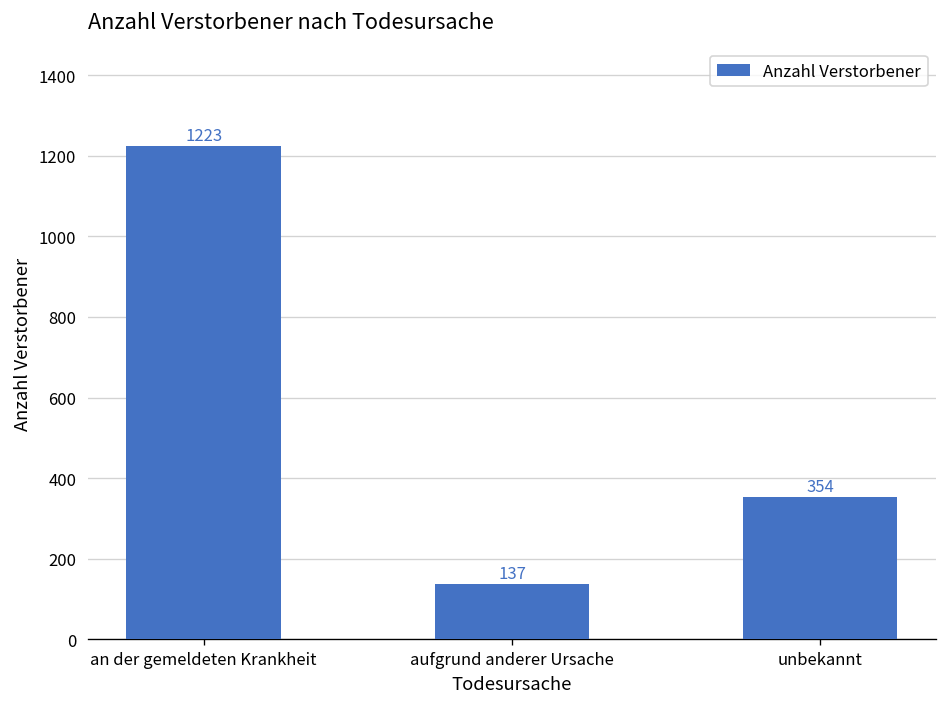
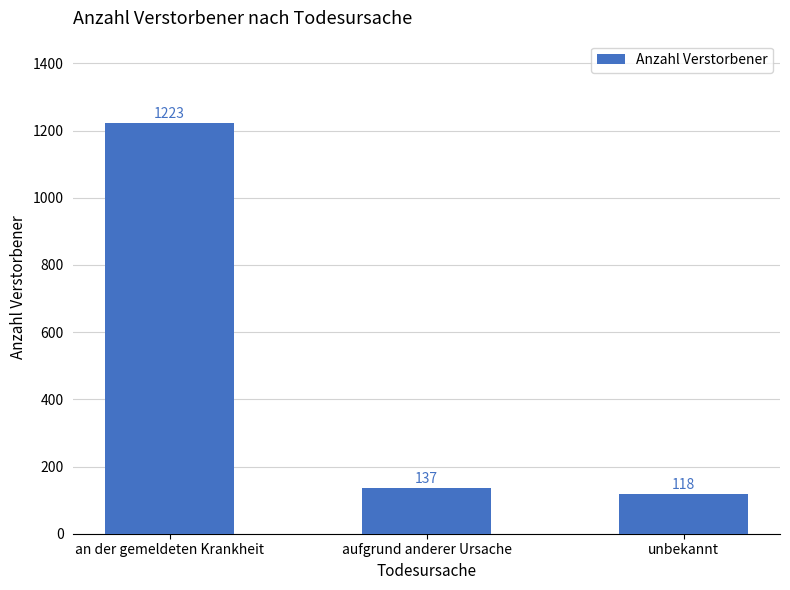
  {
    "an der gemeldeten Krankheit": 1223,
    "aufgrund anderer Ursache": 137,
-   "unbekannt": 354
+   "unbekannt": 118
  }
